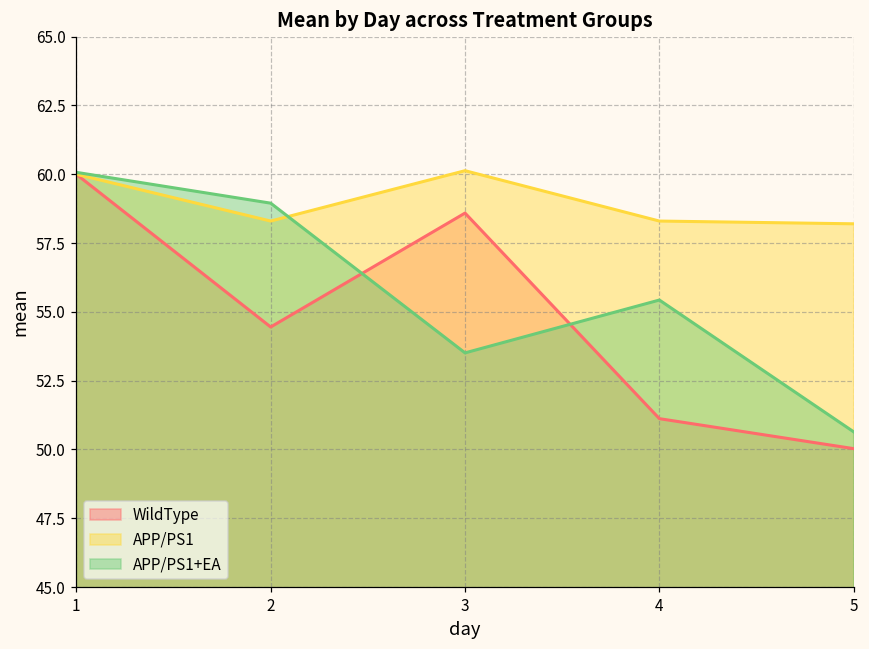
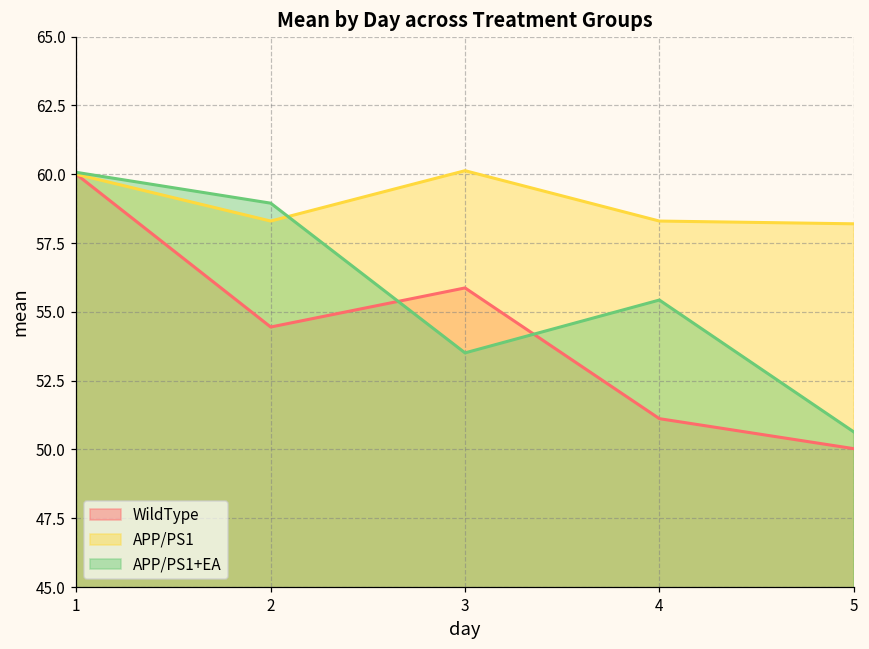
  {
    "WildType": {
      "2": 54.5,
-     "3": 58.6,
+     "3": 55.9,
      "4": 51.1,
      "5": 50.0
    },
    "APP/PS1": {
      "2": 58.3,
      "3": 60.1,
      "4": 58.3,
      "5": 58.2
    },
    "APP/PS1+EA": {
      "2": 59.0,
      "3": 53.5,
      "4": 55.4,
      "5": 50.6
    }
  }
